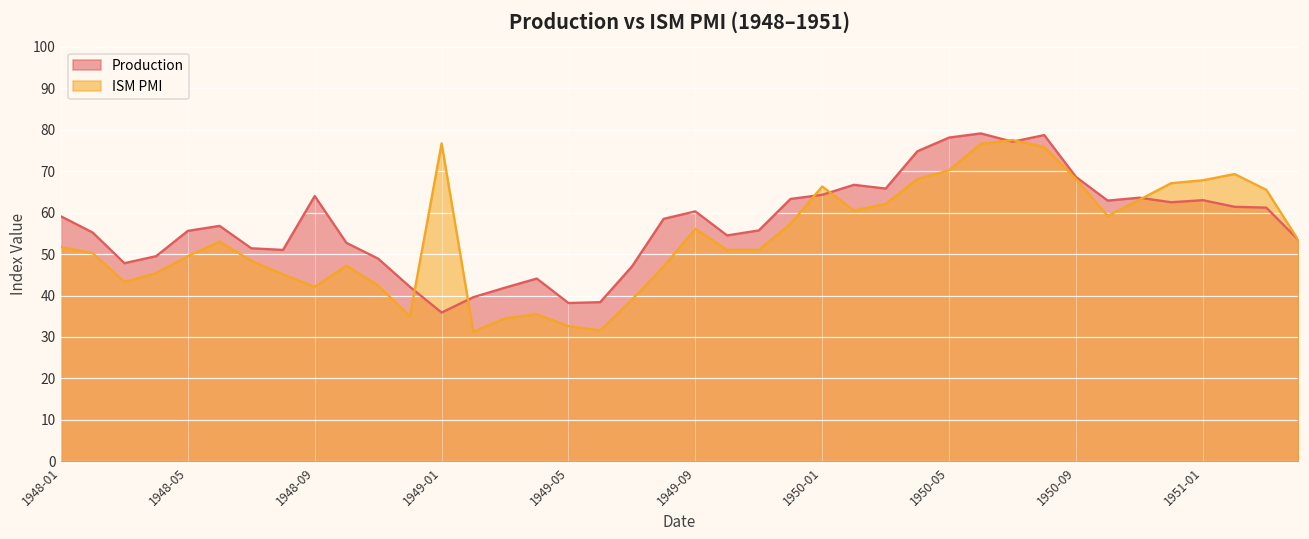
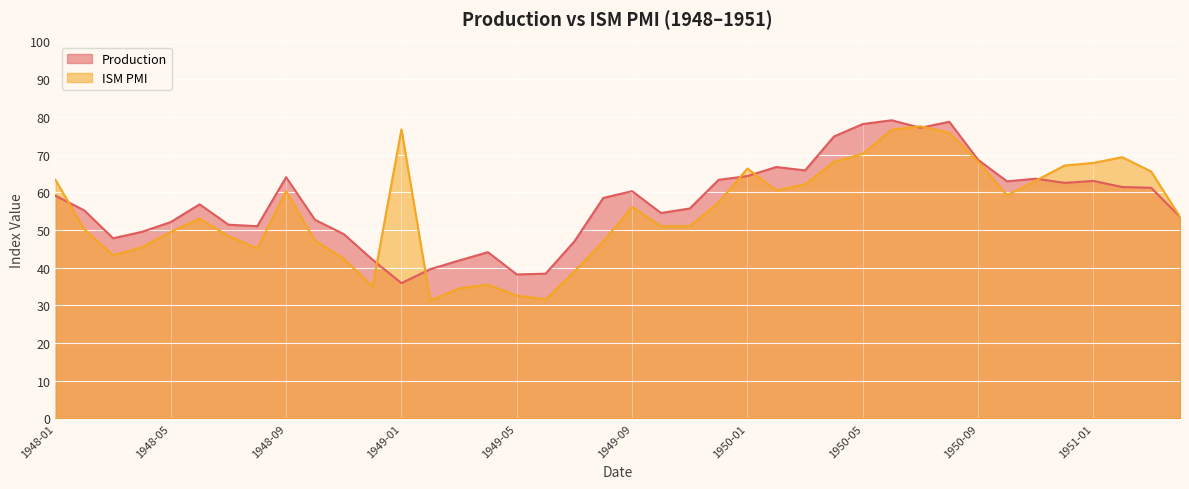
  {
    "Production": {
      "1948-01": 59,
-     "1948-05": 56,
+     "1948-05": 52,
      "1948-09": 64,
      "1949-01": 36,
      "1949-05": 38,
      "1949-09": 60,
      "1950-01": 64,
      "1950-05": 78,
      "1951-01": 63
    },
    "ISM PMI": {
-     "1948-01": 52,
+     "1948-01": 63,
      "1948-05": 50,
-     "1948-09": 42,
+     "1948-09": 60,
      "1949-01": 77,
      "1949-05": 33,
      "1949-09": 56,
      "1950-01": 66,
      "1950-05": 70,
      "1951-01": 68
    }
  }
